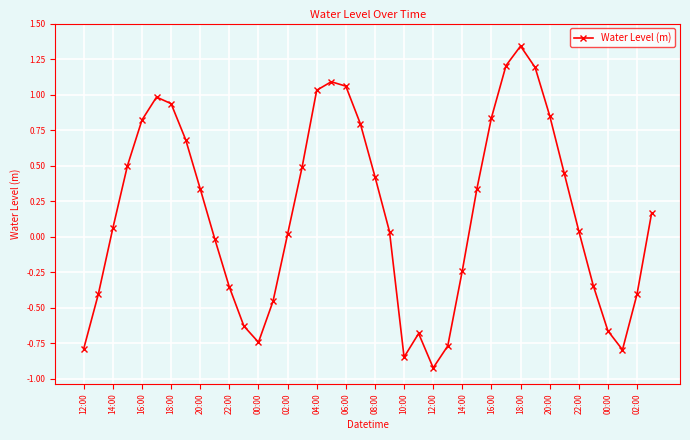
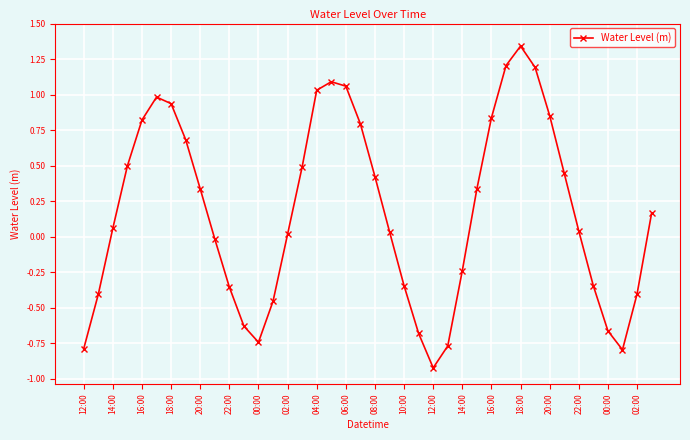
  {
    "04:00": 1.03,
    "06:00": 1.06,
    "08:00": 0.42,
-   "10:00": -0.85
+   "10:00": -0.34
  }
